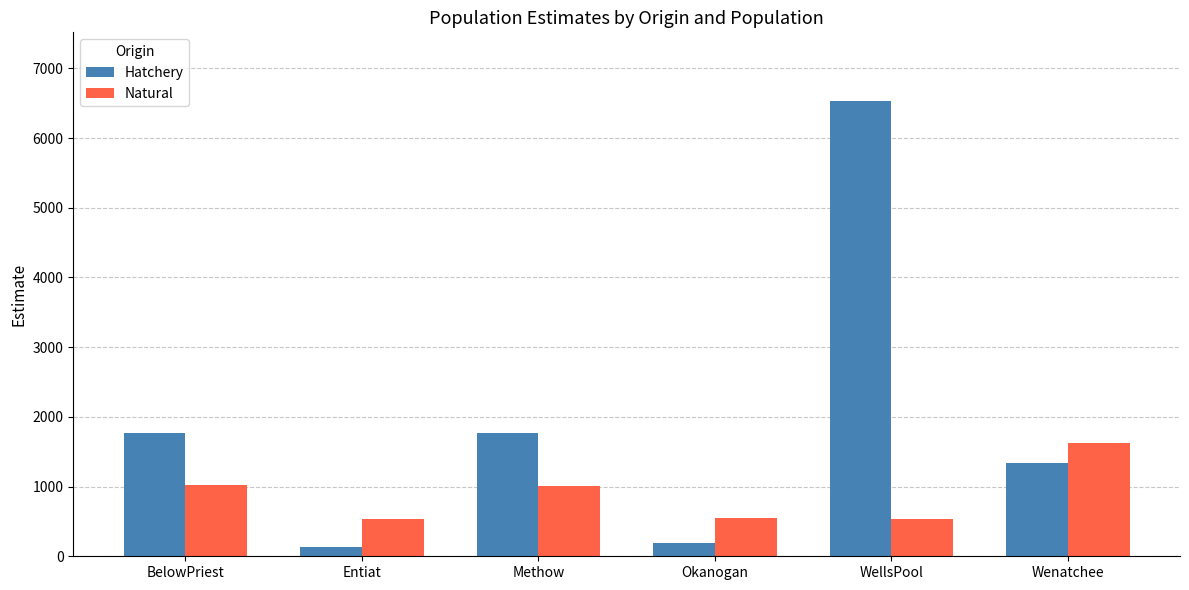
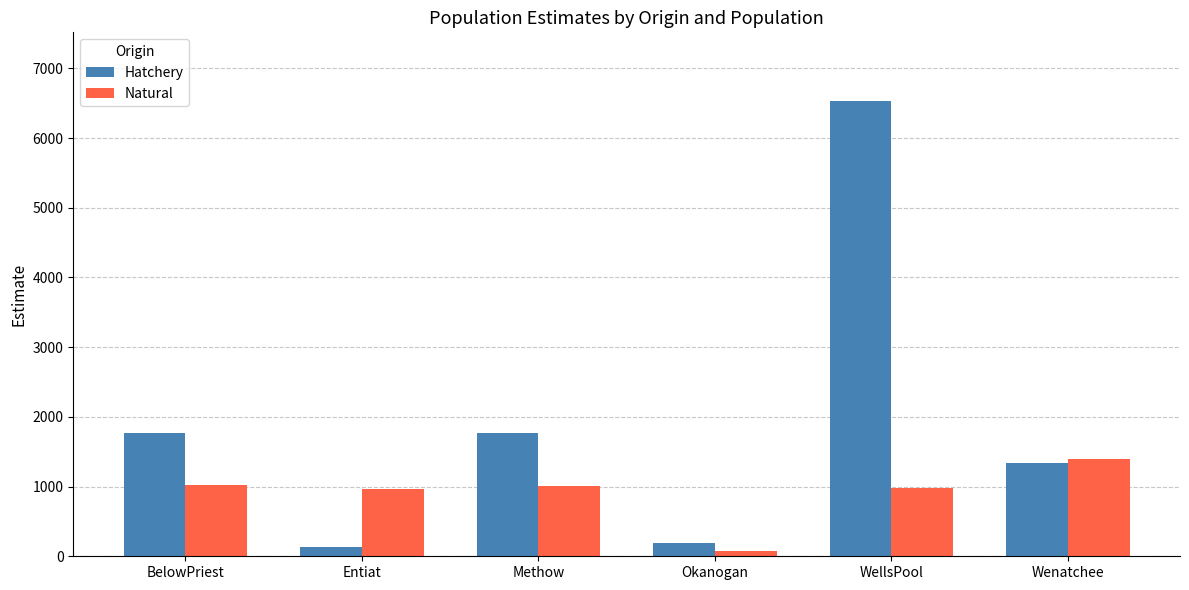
  {
    "Hatchery": {
      "BelowPriest": 1800,
      "Entiat": 100,
      "Methow": 1800,
      "Okanogan": 200,
      "WellsPool": 6500,
      "Wenatchee": 1300
    },
    "Natural": {
      "BelowPriest": 1000,
-     "Entiat": 500,
+     "Entiat": 1000,
      "Methow": 1000,
-     "Okanogan": 500,
-     "WellsPool": 500,
-     "Wenatchee": 1600
+     "Okanogan": 100,
+     "WellsPool": 1000,
+     "Wenatchee": 1400
    }
  }
